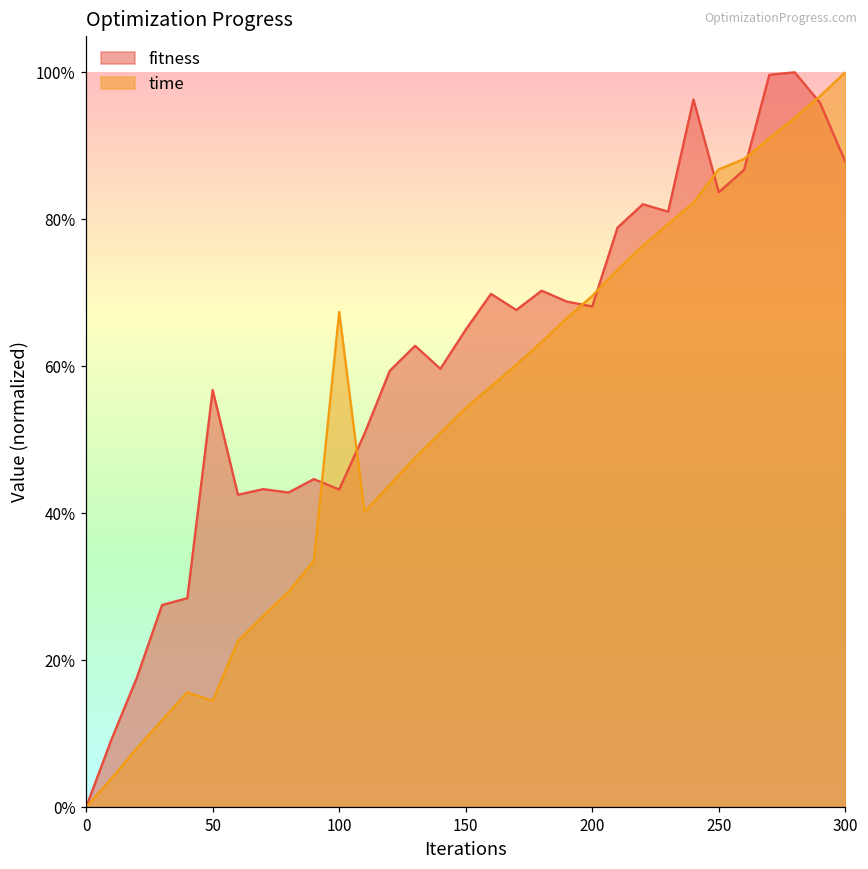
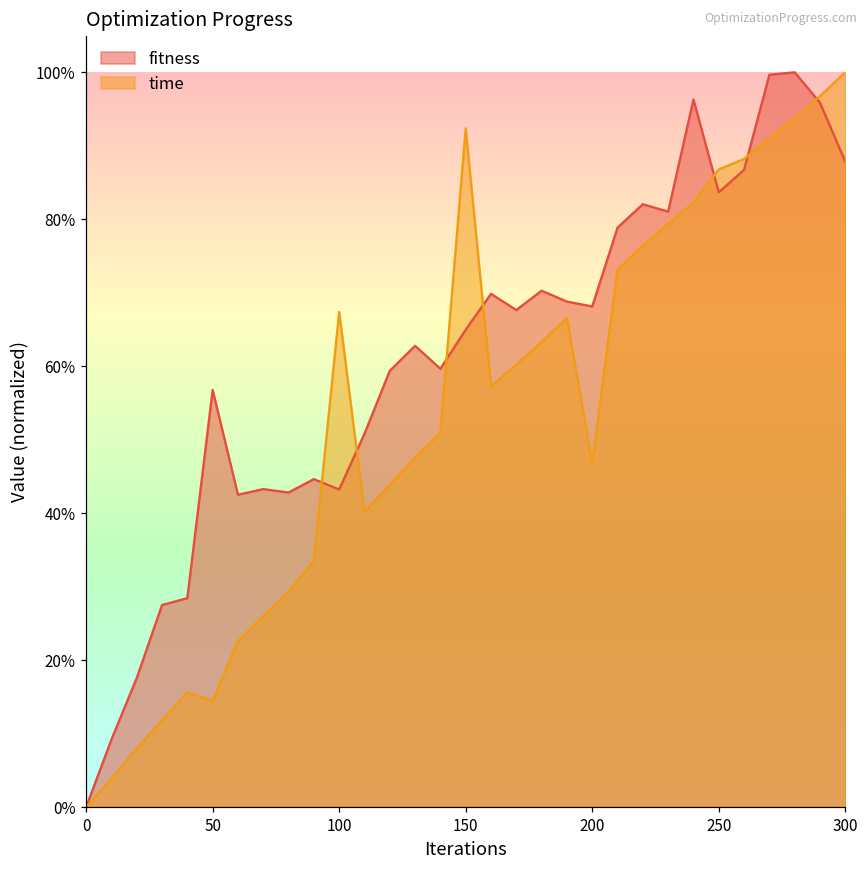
  {
    "fitness": {
      "50": "57%",
      "100": "43%",
      "150": "65%",
      "200": "68%",
      "250": "84%",
      "300": "88%"
    },
    "time": {
      "50": "14%",
      "100": "67%",
-     "150": "54%",
-     "200": "70%",
+     "150": "92%",
+     "200": "47%",
      "250": "87%",
      "300": "100%"
    }
  }
